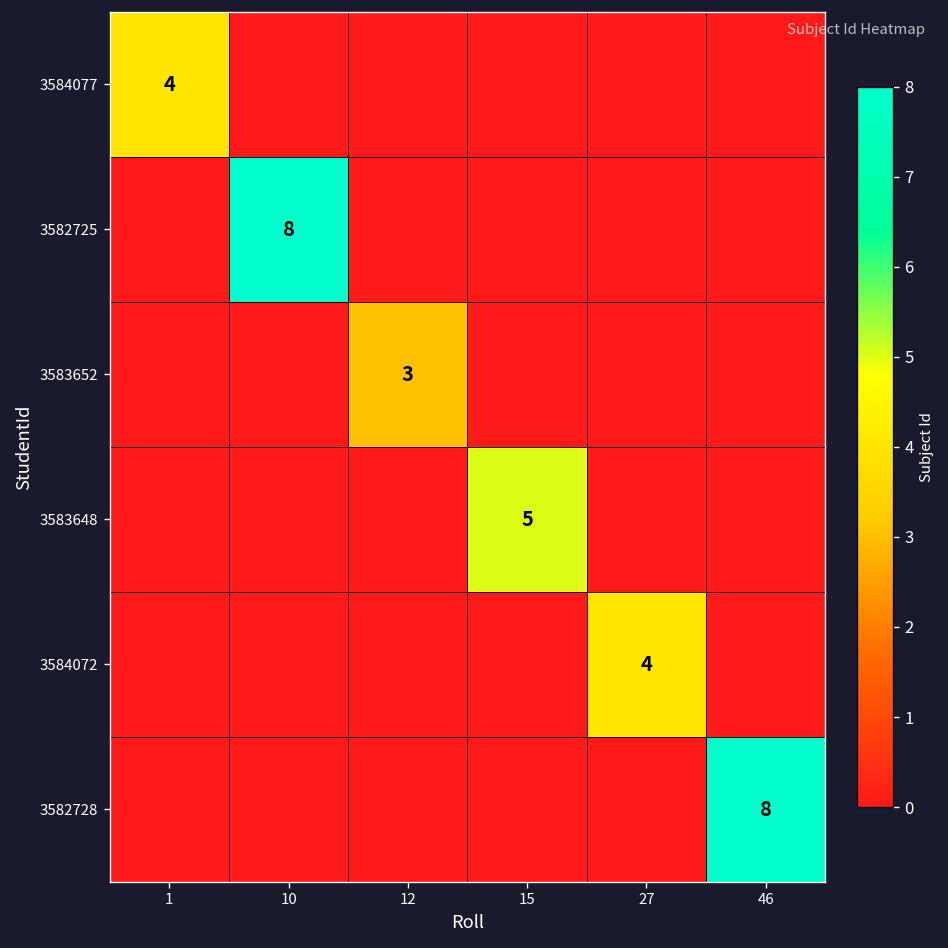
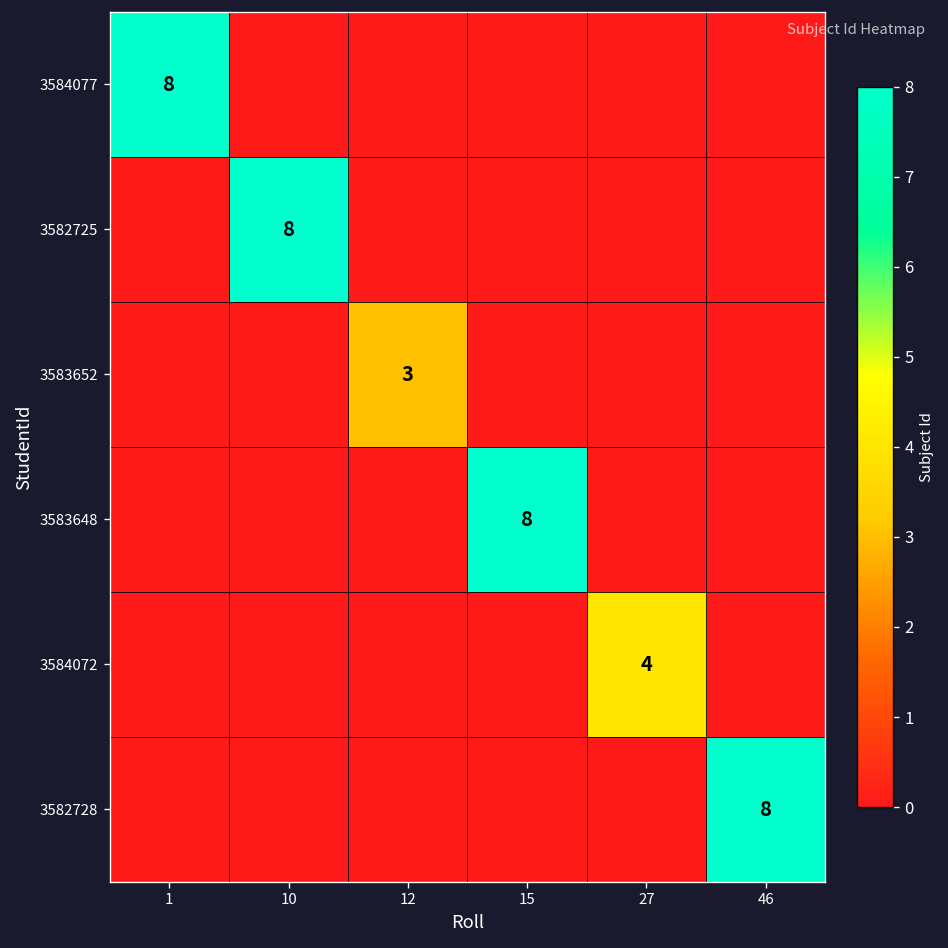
  {
    "3584077": {
-     "1": 4
+     "1": 8
    },
    "3582725": {
      "10": 8
    },
    "3583652": {
      "12": 3
    },
    "3583648": {
-     "15": 5
+     "15": 8
    },
    "3584072": {
      "27": 4
    },
    "3582728": {
      "46": 8
    }
  }
